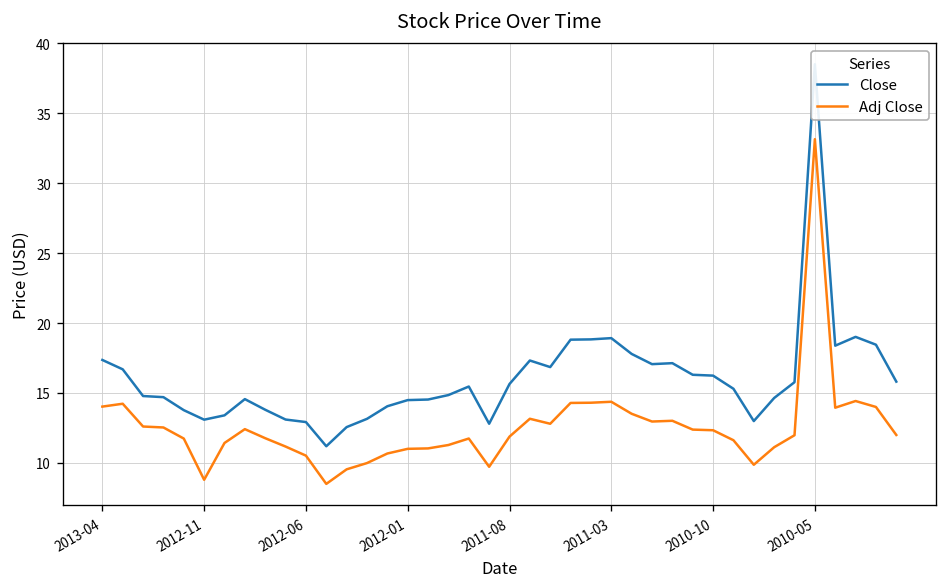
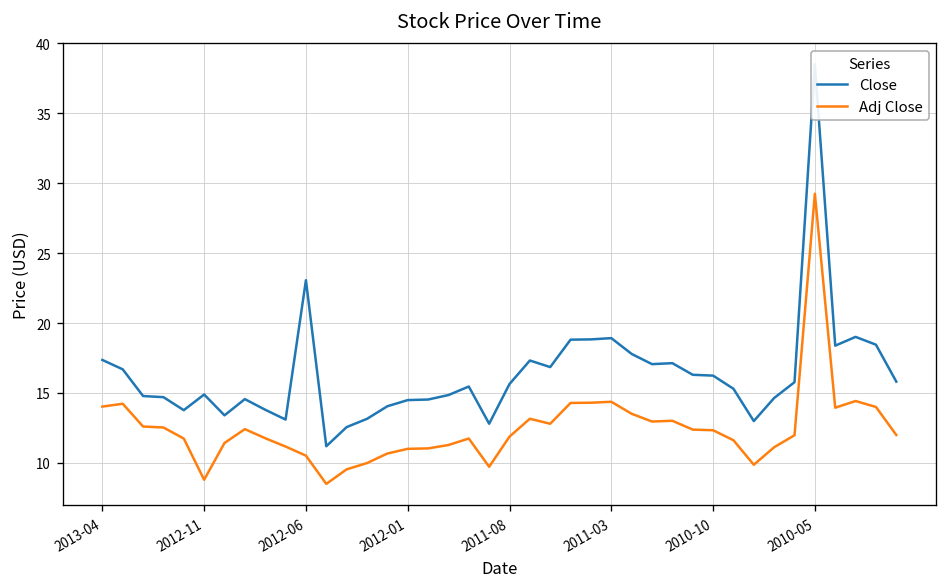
  {
    "Close": {
      "2013-04": 17.4,
-     "2012-11": 13.1,
-     "2012-06": 12.9,
+     "2012-11": 14.9,
+     "2012-06": 23.1,
      "2012-01": 14.5,
      "2011-08": 15.6,
      "2011-03": 18.9,
      "2010-10": 16.2
    },
    "Adj Close": {
      "2013-04": 14.0,
      "2012-11": 8.8,
      "2012-06": 10.5,
      "2012-01": 11.0,
      "2011-08": 11.9,
      "2011-03": 14.4,
      "2010-10": 12.3,
-     "2010-05": 33.1
+     "2010-05": 29.2
    }
  }
